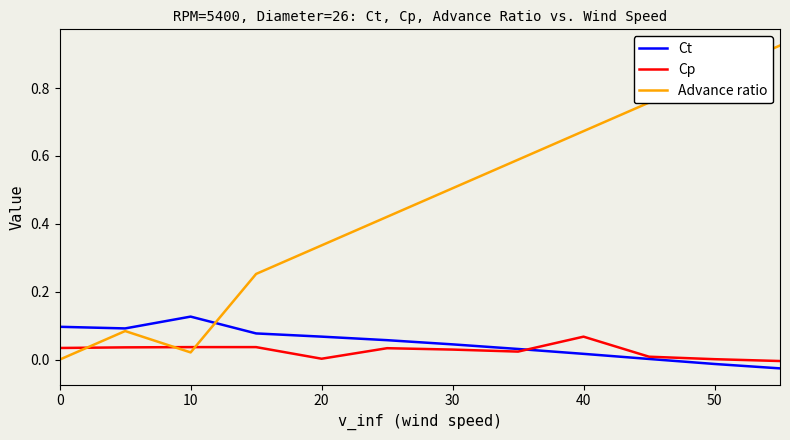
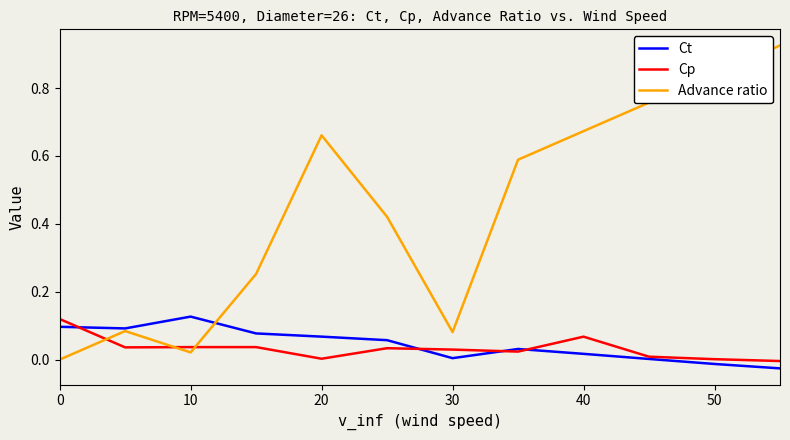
  {
    "Ct": {
      "0": 0.10,
      "10": 0.13,
      "20": 0.07,
-     "30": 0.04,
+     "30": 0.00,
      "40": 0.02,
      "50": -0.01
    },
    "Cp": {
-     "0": 0.03,
+     "0": 0.12,
      "10": 0.04,
      "20": 0.00,
      "30": 0.03,
      "40": 0.07,
      "50": 0.00
    },
    "Advance ratio": {
      "0": 0.00,
      "10": 0.02,
-     "20": 0.34,
-     "30": 0.50,
+     "20": 0.66,
+     "30": 0.08,
      "40": 0.67
    }
  }
